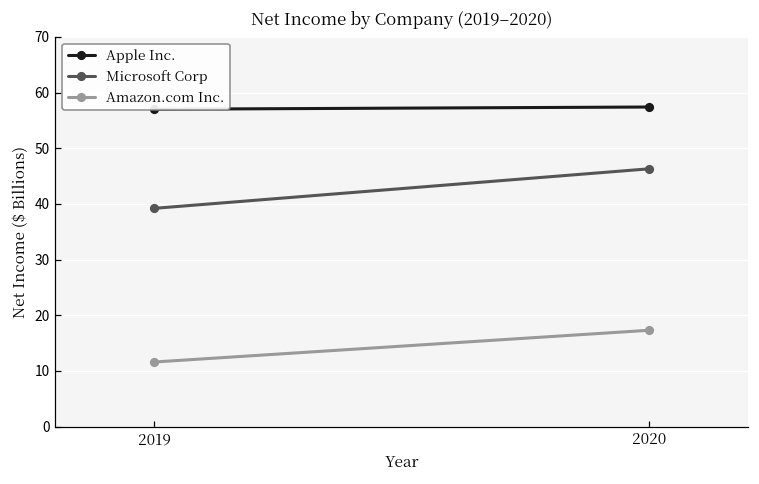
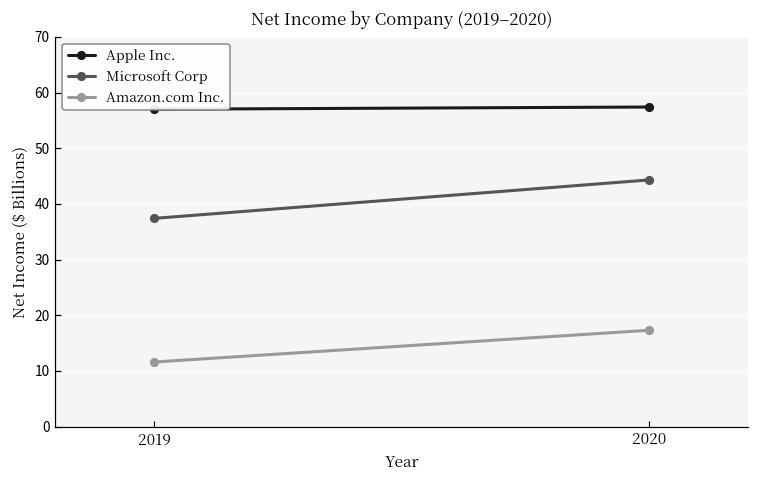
  {
    "Apple Inc.": {
      "2020": 57
    },
    "Microsoft Corp": {
-     "2019": 39,
-     "2020": 46
+     "2019": 37,
+     "2020": 44
    },
    "Amazon.com Inc.": {
      "2019": 12,
      "2020": 17
    }
  }
